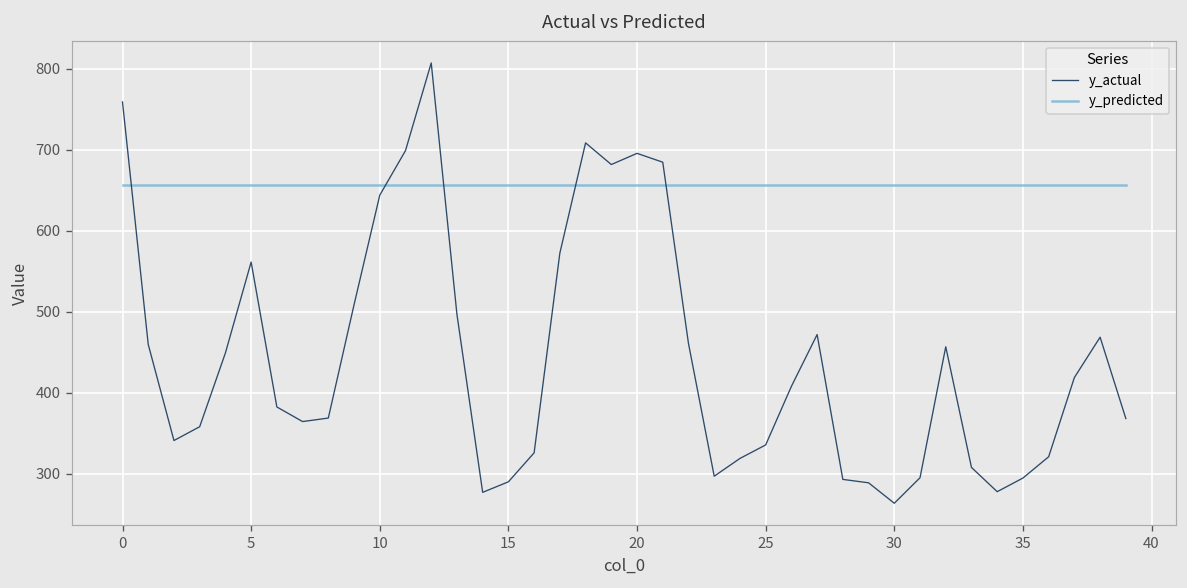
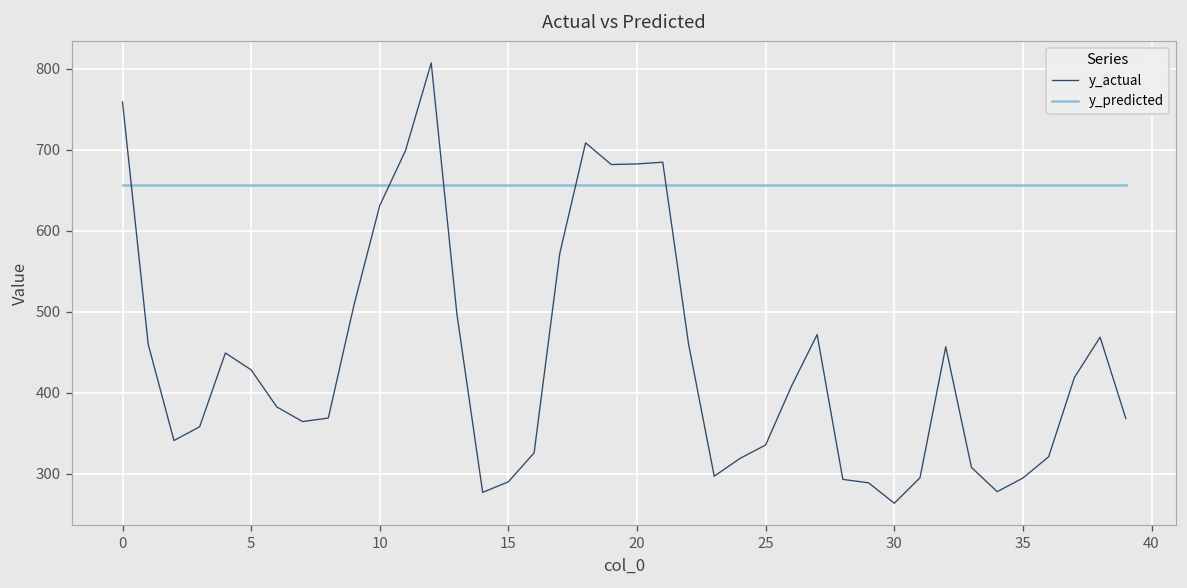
  {
    "y_actual": {
      "0": 760,
-     "5": 560,
-     "10": 640,
+     "5": 430,
+     "10": 630,
      "15": 290,
-     "20": 700,
+     "20": 680,
      "25": 340,
      "30": 260,
      "35": 290
    },
    "y_predicted": {
      "0": 660,
      "5": 660,
      "10": 660,
      "15": 660,
      "20": 660,
      "25": 660,
      "30": 660,
      "35": 660
    }
  }
